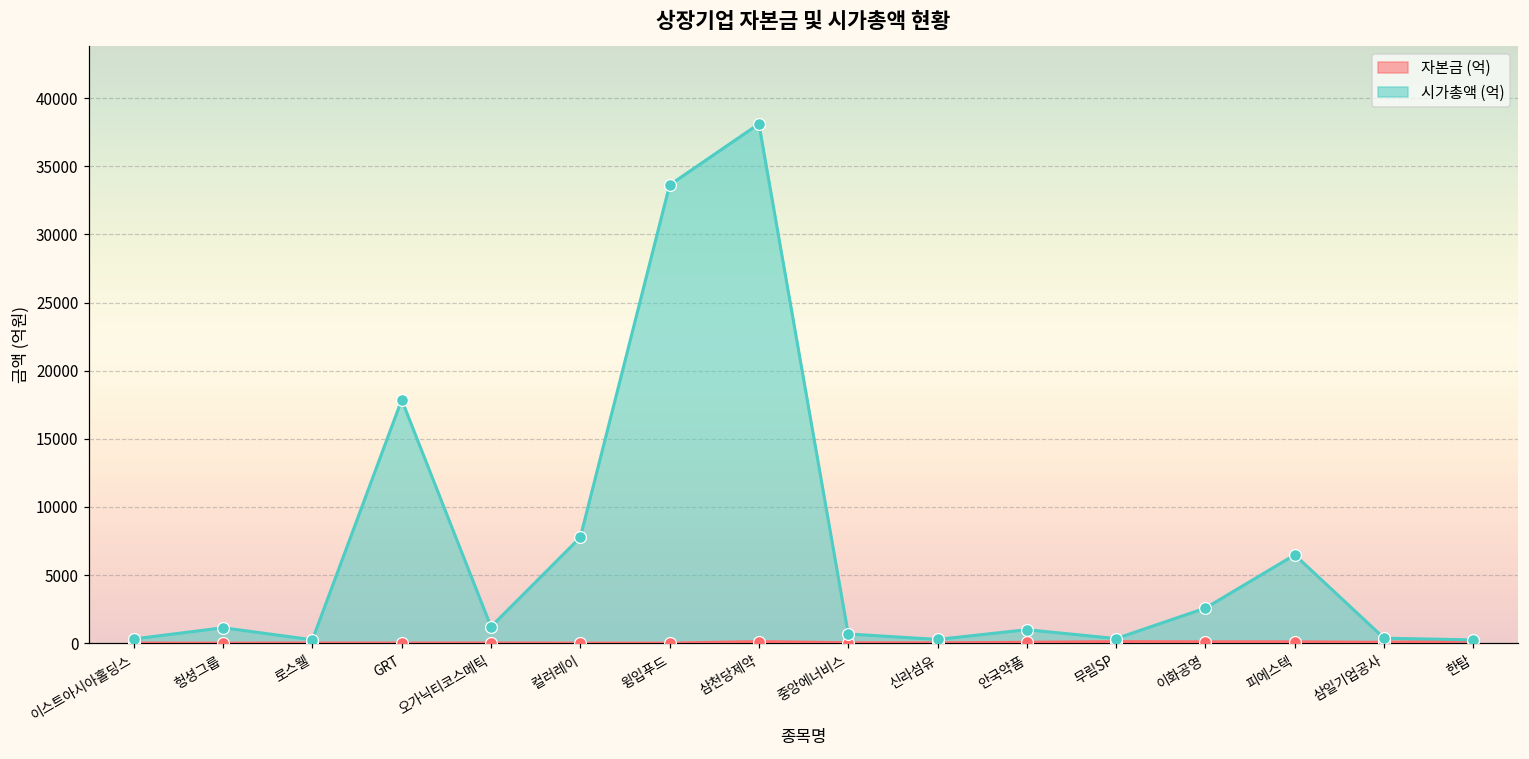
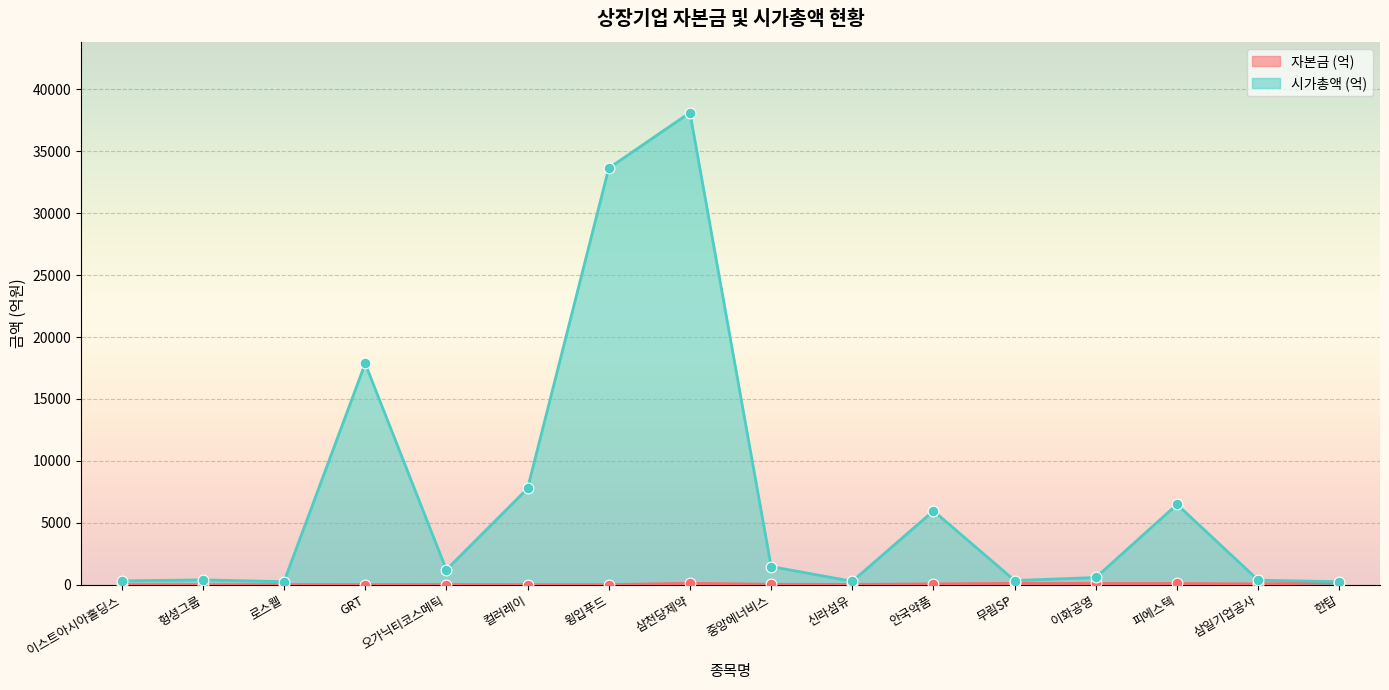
  {
    "자본금 (억)": {
      "이스트아시아홀딩스": 0,
      "헝셩그룹": 0,
      "로스웰": 0,
      "GRT": 0,
      "오가닉티코스메틱": 0,
      "컬러레이": 0,
      "윙입푸드": 0,
      "삼천당제약": 100,
      "중앙에너비스": 0,
      "신라섬유": 0,
      "안국약품": 100,
      "무림SP": 100,
      "이화공영": 100,
      "피에스텍": 100,
      "삼일기업공사": 100
    },
    "시가총액 (억)": {
      "이스트아시아홀딩스": 300,
-     "헝셩그룹": 1100,
+     "헝셩그룹": 400,
      "로스웰": 200,
      "GRT": 17900,
      "오가닉티코스메틱": 1200,
      "컬러레이": 7800,
      "윙입푸드": 33600,
      "삼천당제약": 38100,
-     "중앙에너비스": 700,
+     "중앙에너비스": 1500,
      "신라섬유": 300,
-     "안국약품": 1000,
+     "안국약품": 6000,
      "무림SP": 300,
-     "이화공영": 2600,
+     "이화공영": 600,
      "피에스텍": 6500,
      "삼일기업공사": 400
    }
  }
